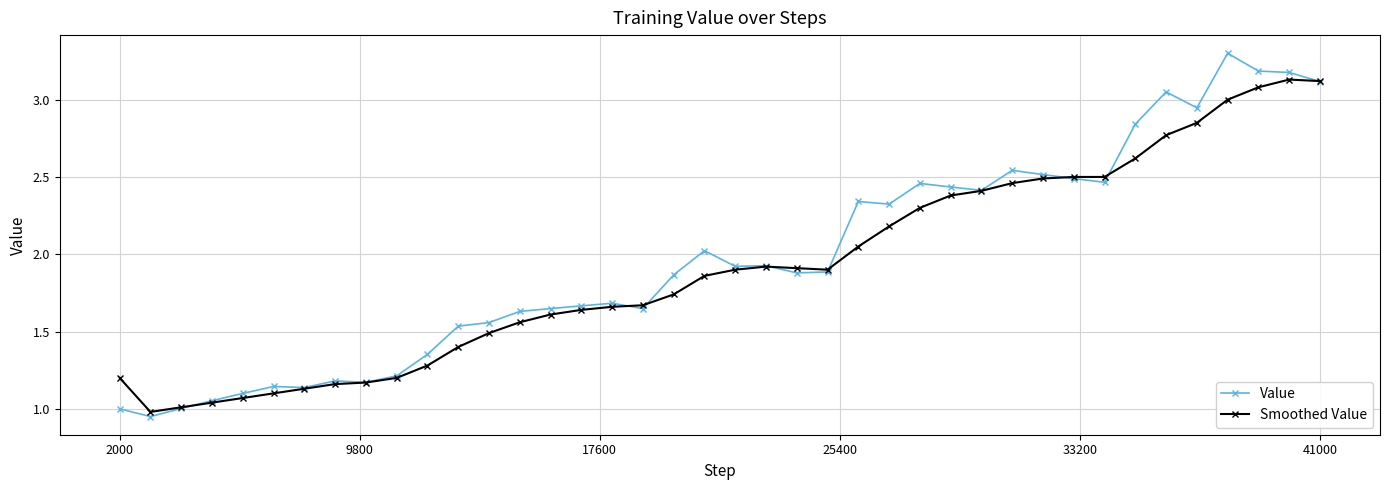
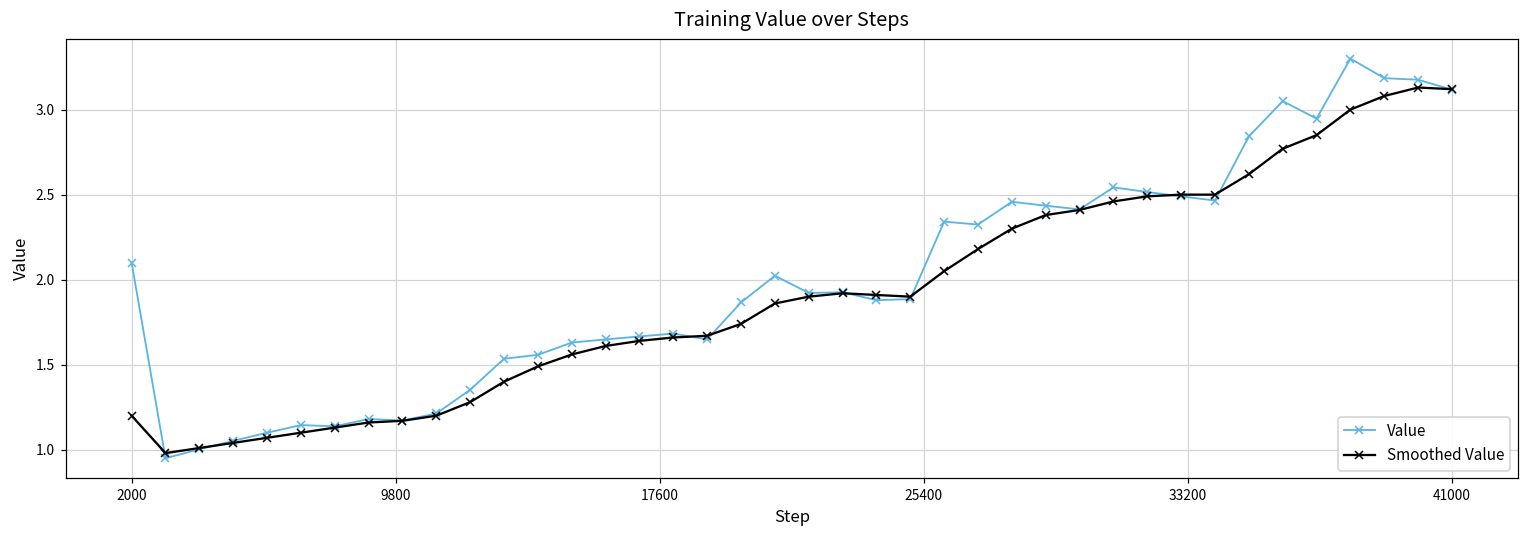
  {
    "Value": {
-     "2000": 1.0
+     "2000": 2.1
    },
    "Smoothed Value": {
      "2000": 1.2
    }
  }
